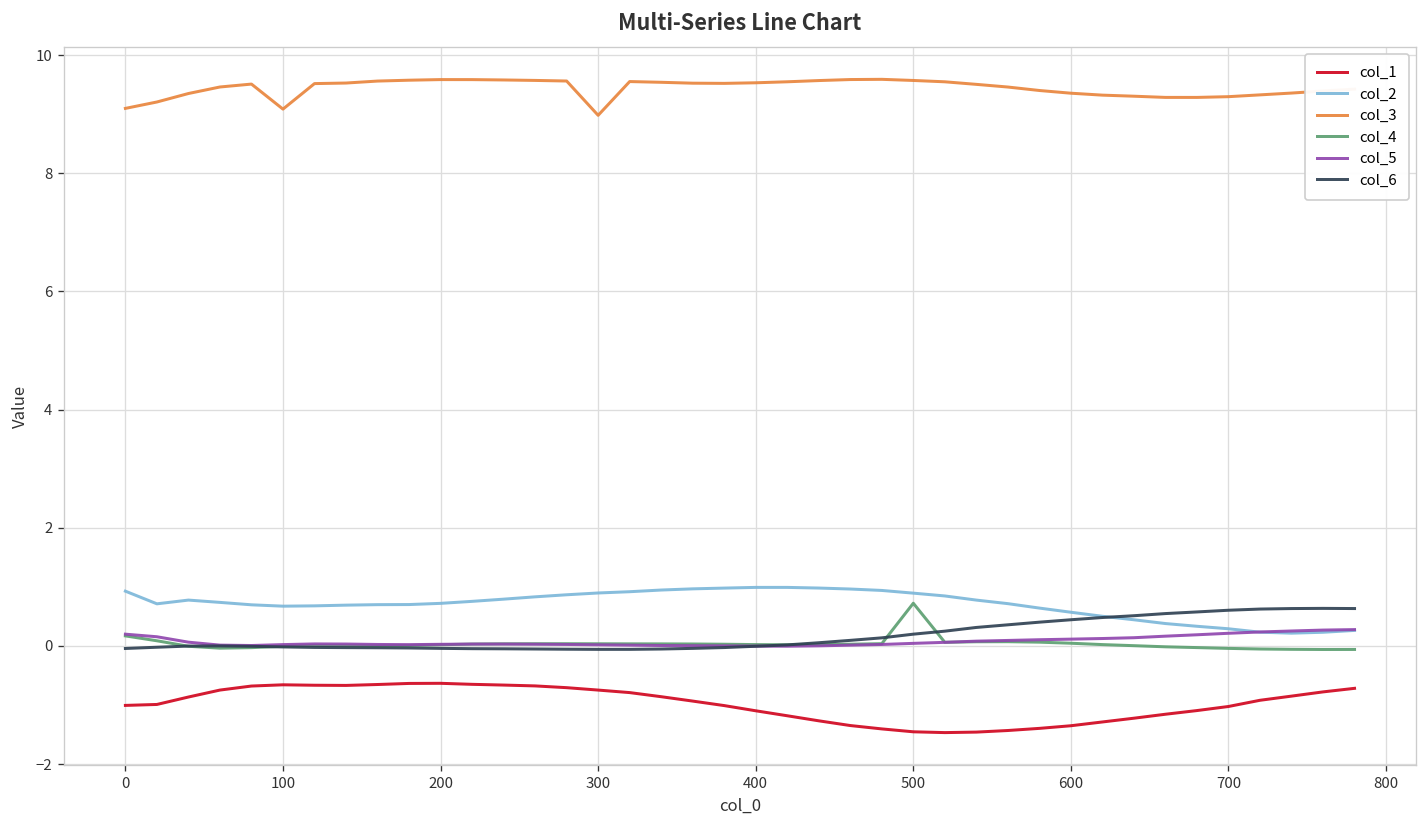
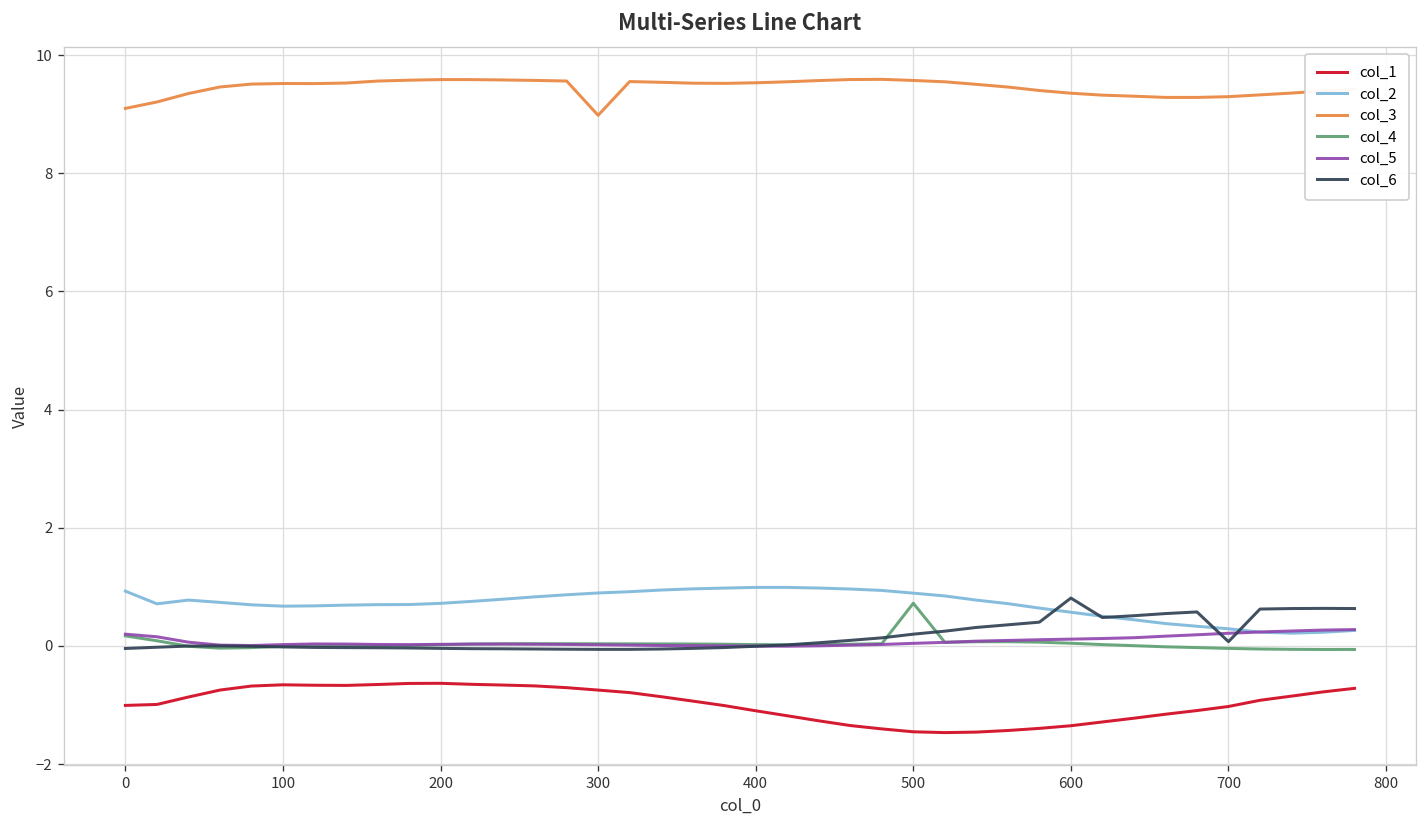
  {
    "col_1": {
      "0": -1.0,
      "100": -0.7,
      "200": -0.6,
      "300": -0.7,
      "400": -1.1,
      "500": -1.5,
      "600": -1.4,
      "700": -1.0
    },
    "col_2": {
      "0": 0.9,
      "100": 0.7,
      "200": 0.7,
      "300": 0.9,
      "400": 1.0,
      "500": 0.9,
      "600": 0.6,
      "700": 0.3
    },
    "col_3": {
      "0": 9.1,
-     "100": 9.1,
+     "100": 9.5,
      "200": 9.6,
      "300": 9.0,
      "400": 9.5,
      "500": 9.6,
      "600": 9.4,
      "700": 9.3
    },
    "col_4": {
      "500": 0.7,
      "600": 0.0,
      "700": 0.0
    },
    "col_5": {
      "500": 0.0,
      "600": 0.1,
      "700": 0.2
    },
    "col_6": {
      "0": 0.0,
      "200": 0.0,
      "300": -0.1,
      "500": 0.2,
-     "600": 0.4,
-     "700": 0.6
+     "600": 0.8,
+     "700": 0.1
    }
  }
